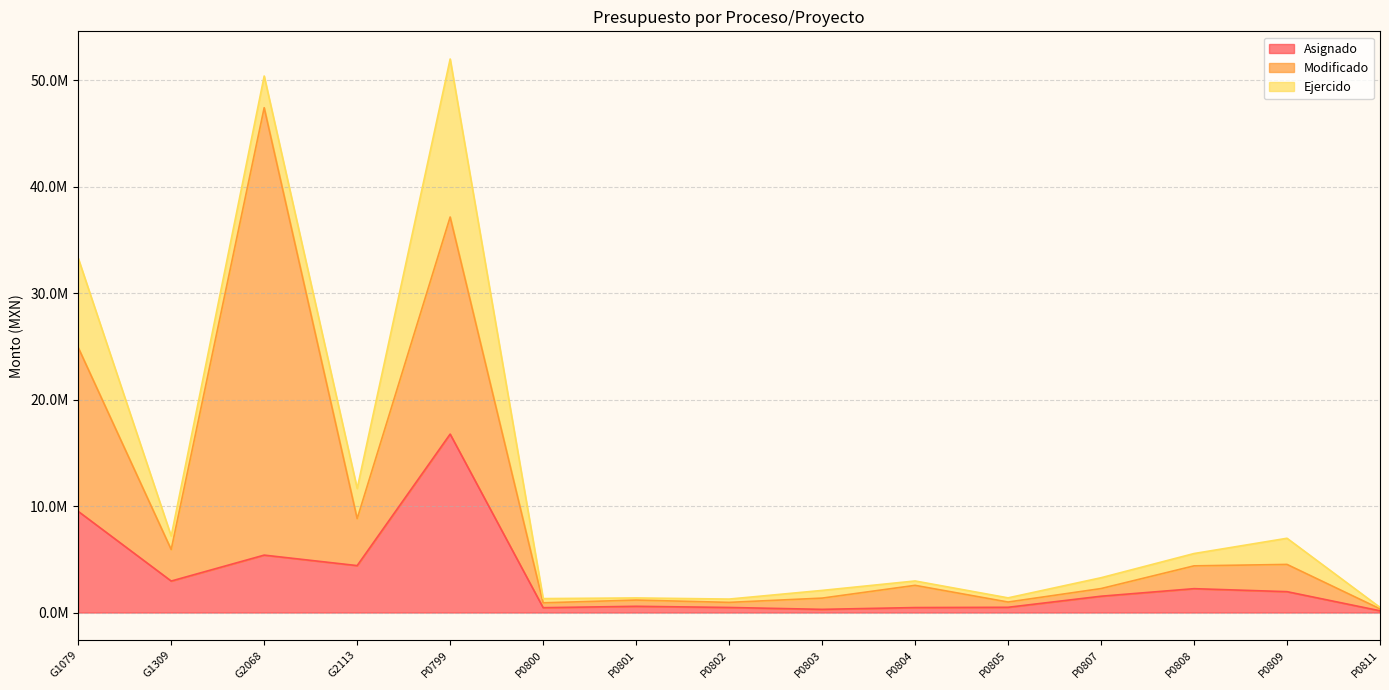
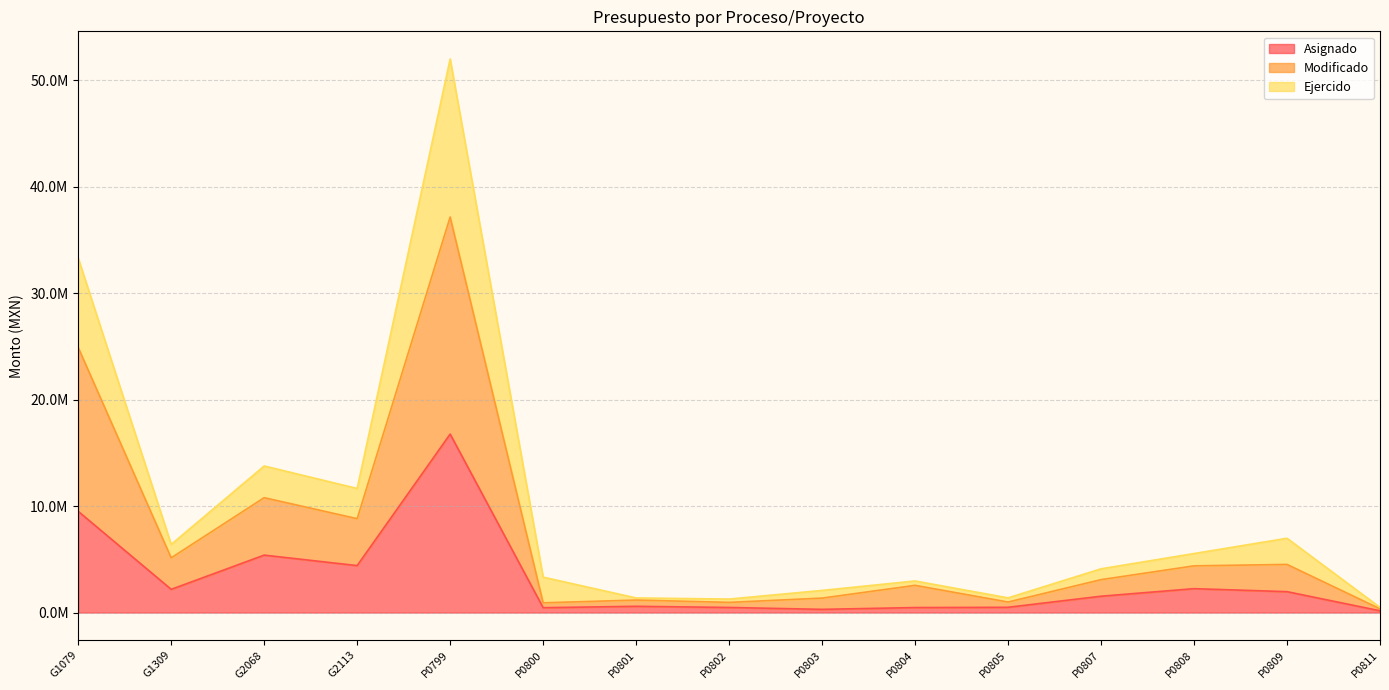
  {
    "Asignado": {
      "G1079": 9500000,
-     "G1309": 3000000,
+     "G1309": 2200000,
      "G2068": 5400000,
      "G2113": 4400000,
      "P0799": 16800000,
      "P0800": 500000,
      "P0801": 600000,
      "P0802": 500000,
      "P0803": 300000,
      "P0804": 500000,
      "P0805": 500000,
      "P0807": 1500000,
      "P0808": 2200000,
      "P0809": 2000000
    },
    "Modificado": {
      "G1079": 15400000,
      "G1309": 3000000,
-     "G2068": 42000000,
+     "G2068": 5400000,
      "G2113": 4400000,
      "P0799": 20400000,
      "P0800": 500000,
      "P0802": 500000,
      "P0803": 1100000,
      "P0804": 2100000,
      "P0805": 500000,
-     "P0807": 700000,
+     "P0807": 1600000,
      "P0808": 2100000,
      "P0809": 2600000
    },
    "Ejercido": {
      "G1079": 8400000,
      "G1309": 1300000,
      "G2068": 3000000,
      "G2113": 2800000,
      "P0799": 14800000,
-     "P0800": 400000,
+     "P0800": 2400000,
      "P0802": 300000,
      "P0803": 700000,
      "P0804": 400000,
      "P0805": 400000,
      "P0807": 1000000,
      "P0808": 1200000,
      "P0809": 2500000
    }
  }
